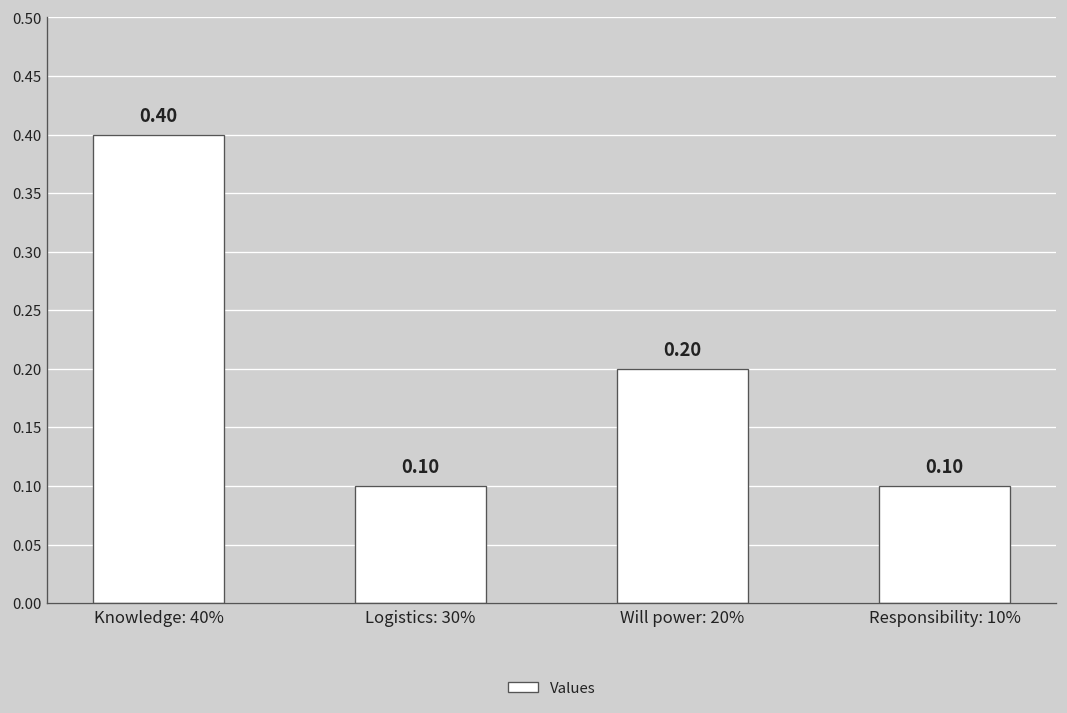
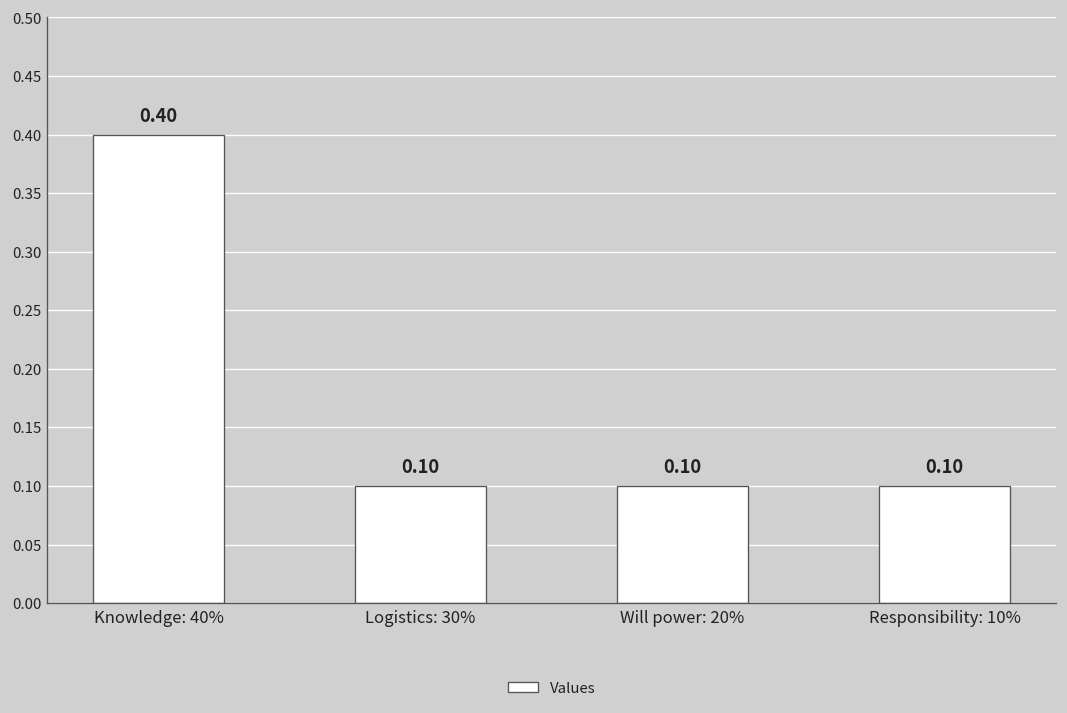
  {
    "Knowledge: 40%": 0.40,
    "Logistics: 30%": 0.10,
-   "Will power: 20%": 0.20,
+   "Will power: 20%": 0.10,
    "Responsibility: 10%": 0.10
  }
